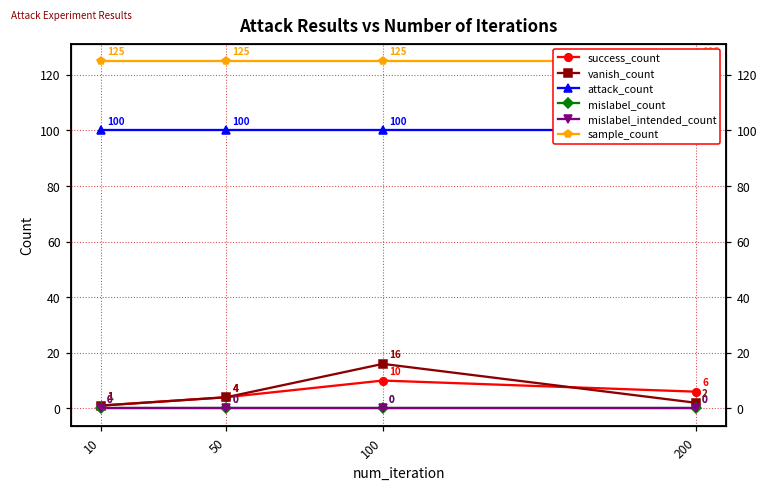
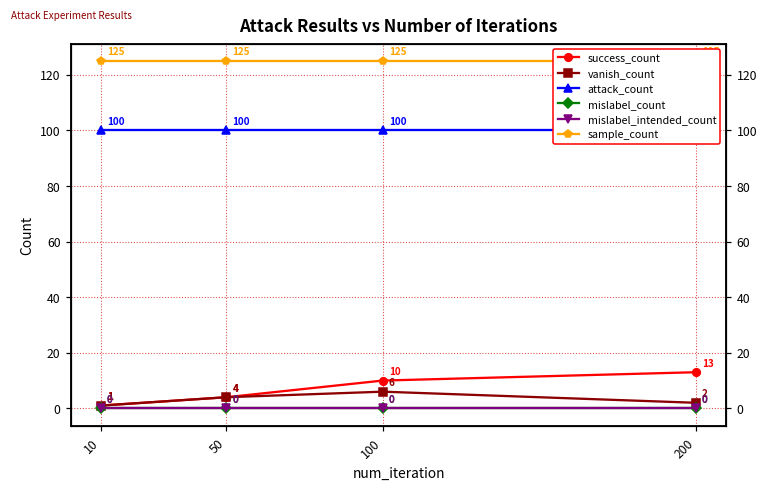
  {
    "success_count": {
      "100": 10,
-     "200": 6
+     "200": 13
    },
    "vanish_count": {
-     "100": 16
+     "100": 6
    },
    "attack_count": {
      "10": 100,
      "50": 100,
      "100": 100
    },
    "sample_count": {
      "10": 125,
      "50": 125,
      "100": 125
    }
  }
